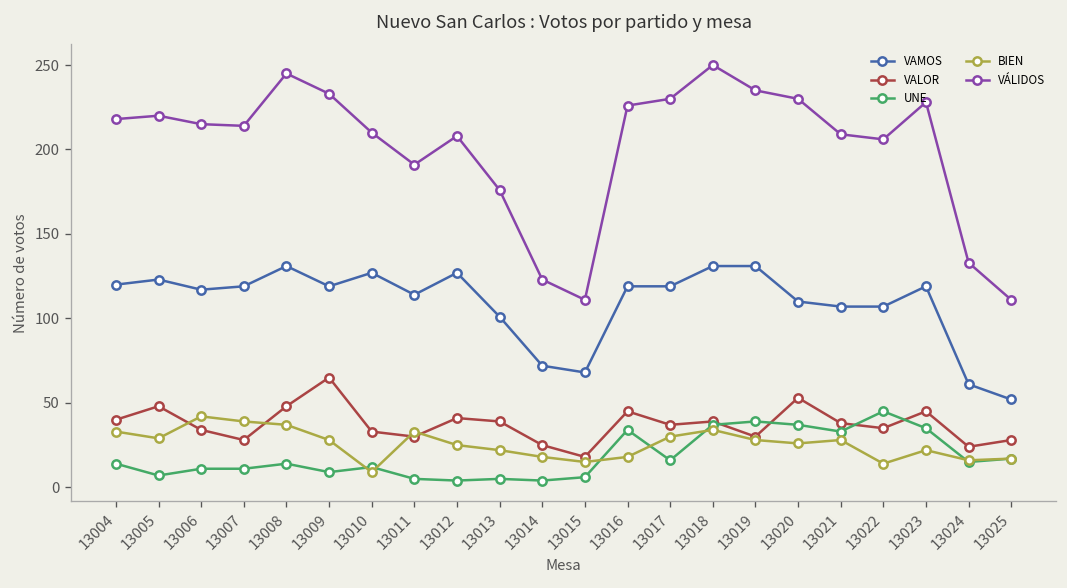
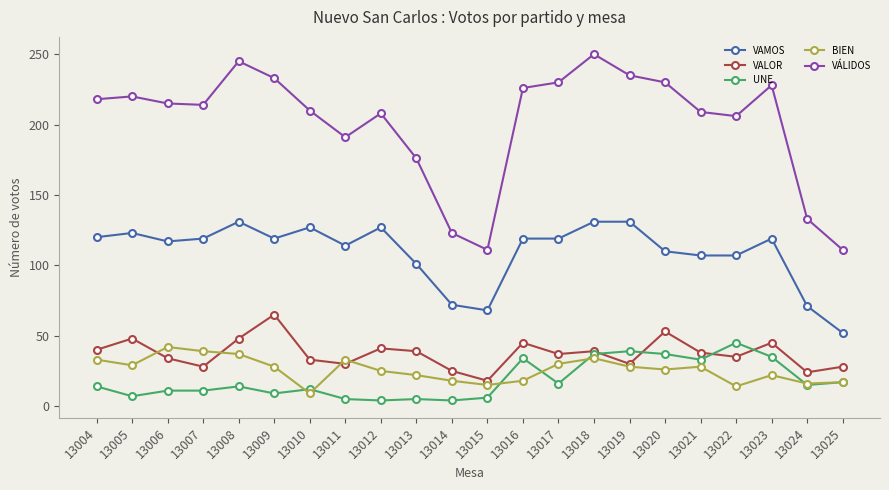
  {
    "VAMOS": {
      "13004": 120,
      "13005": 123,
      "13006": 117,
      "13007": 119,
      "13008": 131,
      "13009": 119,
      "13010": 127,
      "13011": 114,
      "13012": 127,
      "13013": 101,
      "13014": 72,
      "13015": 68,
      "13016": 119,
      "13017": 119,
      "13018": 131,
      "13019": 131,
      "13020": 110,
      "13021": 107,
      "13022": 107,
      "13023": 119,
-     "13024": 61,
+     "13024": 71,
      "13025": 52
    },
    "VALOR": {
      "13004": 40,
      "13005": 48,
      "13006": 34,
      "13007": 28,
      "13008": 48,
      "13009": 65,
      "13010": 33,
      "13011": 30,
      "13012": 41,
      "13013": 39,
      "13014": 25,
      "13015": 18,
      "13016": 45,
      "13017": 37,
      "13018": 39,
      "13019": 30,
      "13020": 53,
      "13021": 38,
      "13022": 35,
      "13023": 45,
      "13024": 24,
      "13025": 28
    },
    "UNE": {
      "13004": 14,
      "13005": 7,
      "13006": 11,
      "13007": 11,
      "13008": 14,
      "13009": 9,
      "13010": 12,
      "13011": 5,
      "13012": 4,
      "13013": 5,
      "13014": 4,
      "13015": 6,
      "13016": 34,
      "13017": 16,
      "13018": 37,
      "13019": 39,
      "13020": 37,
      "13021": 33,
      "13022": 45,
      "13023": 35
    },
    "BIEN": {
      "13004": 33,
      "13005": 29,
      "13006": 42,
      "13007": 39,
      "13008": 37,
      "13009": 28,
      "13010": 9,
      "13011": 33,
      "13012": 25,
      "13013": 22,
      "13014": 18,
      "13015": 15,
      "13016": 18,
      "13017": 30,
      "13018": 34,
      "13019": 28,
      "13020": 26,
      "13021": 28,
      "13022": 14,
      "13023": 22
    },
    "VÁLIDOS": {
      "13004": 218,
      "13005": 220,
      "13006": 215,
      "13007": 214,
      "13008": 245,
      "13009": 233,
      "13010": 210,
      "13011": 191,
      "13012": 208,
      "13013": 176,
      "13014": 123,
      "13015": 111,
      "13016": 226,
      "13017": 230,
      "13018": 250,
      "13019": 235,
      "13020": 230,
      "13021": 209,
      "13022": 206,
      "13023": 228,
      "13024": 133,
      "13025": 111
    }
  }
